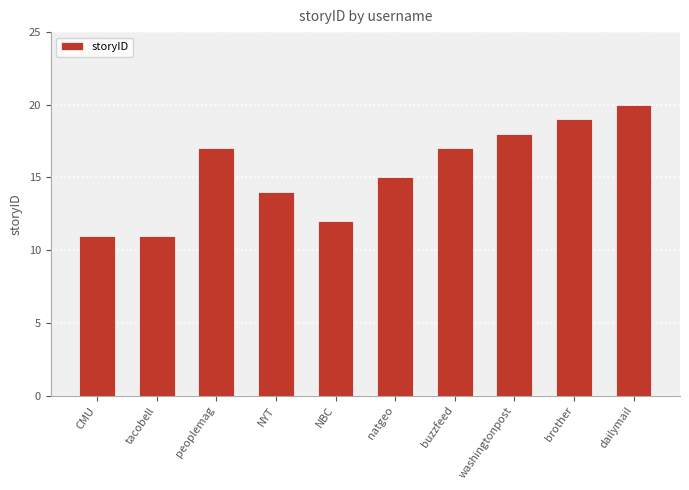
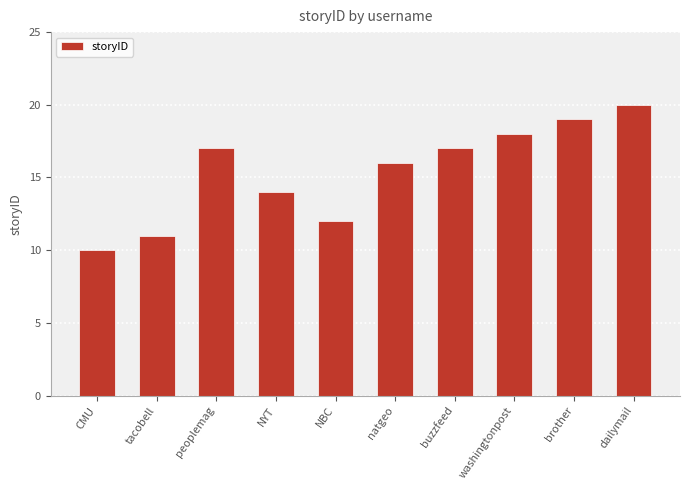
  {
-   "CMU": 11,
+   "CMU": 10,
    "tacobell": 11,
    "peoplemag": 17,
    "NYT": 14,
    "NBC": 12,
-   "natgeo": 15,
+   "natgeo": 16,
    "buzzfeed": 17,
    "washingtonpost": 18,
    "brother": 19,
    "dailymail": 20
  }
